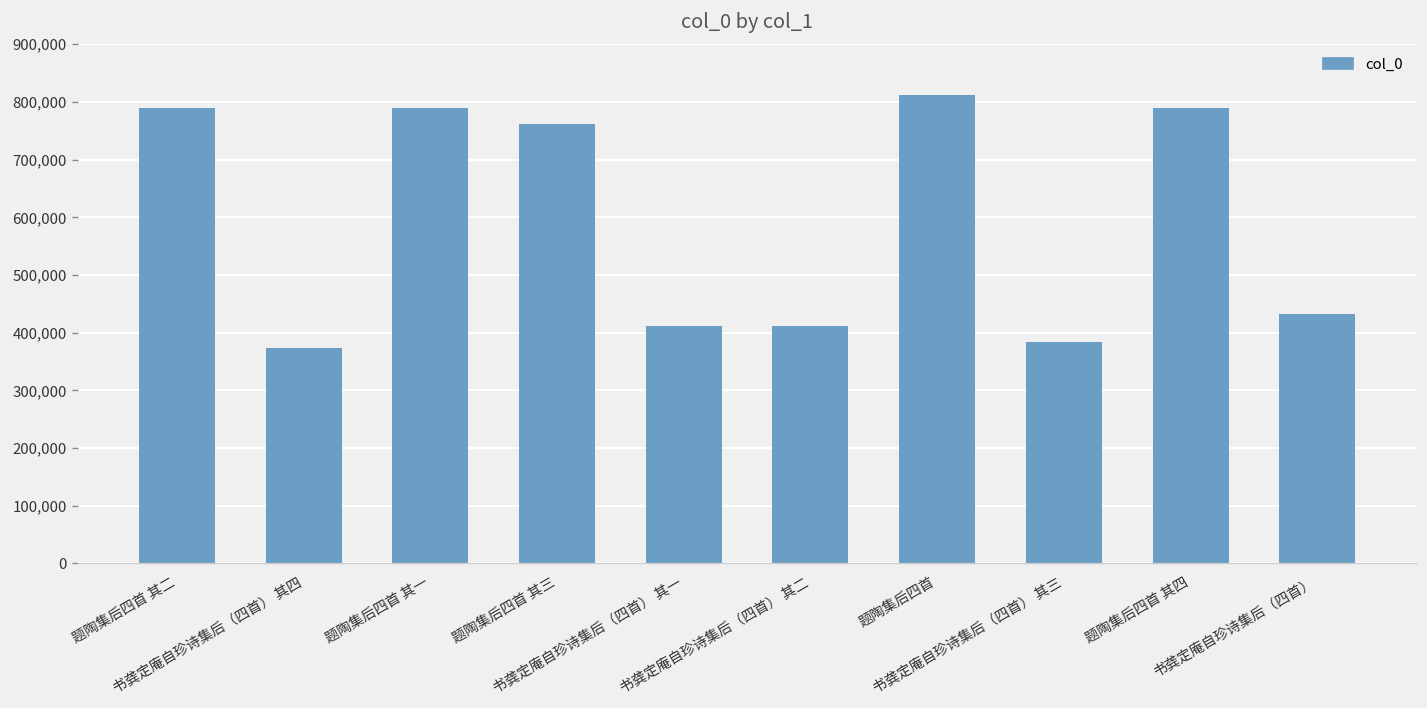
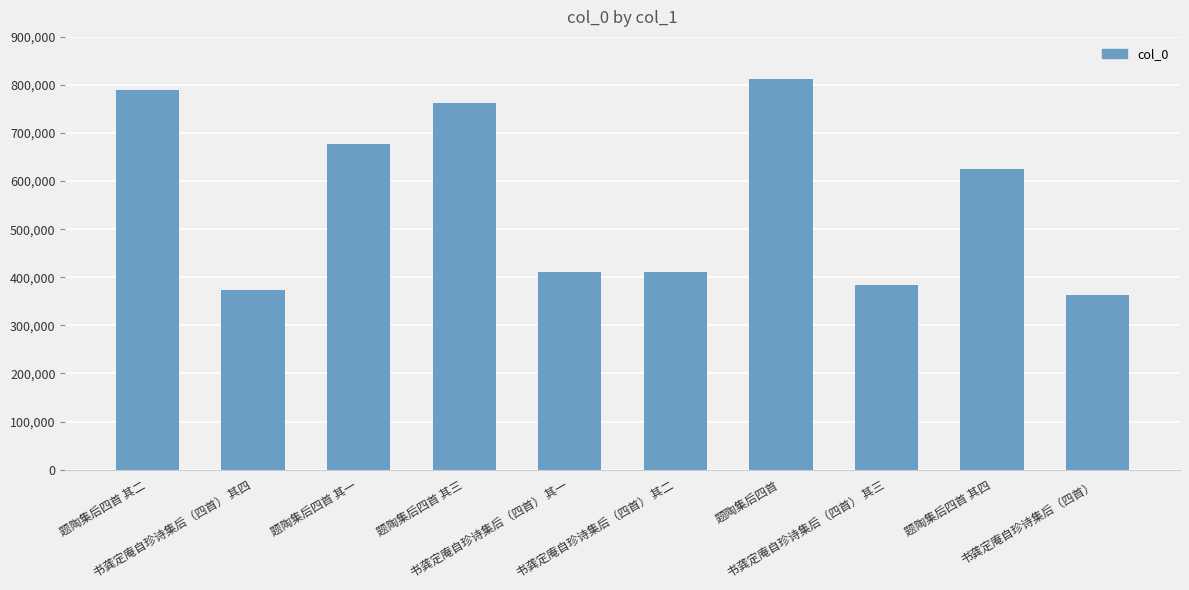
  {
    "题陶集后四首 其二": "790,000",
    "书龚定庵自珍诗集后（四首） 其四": "370,000",
-   "题陶集后四首 其一": "790,000",
+   "题陶集后四首 其一": "680,000",
    "题陶集后四首 其三": "760,000",
    "书龚定庵自珍诗集后（四首） 其一": "410,000",
    "书龚定庵自珍诗集后（四首） 其二": "410,000",
    "题陶集后四首": "810,000",
    "书龚定庵自珍诗集后（四首） 其三": "380,000",
-   "题陶集后四首 其四": "790,000",
-   "书龚定庵自珍诗集后（四首）": "430,000"
+   "题陶集后四首 其四": "630,000",
+   "书龚定庵自珍诗集后（四首）": "360,000"
  }
